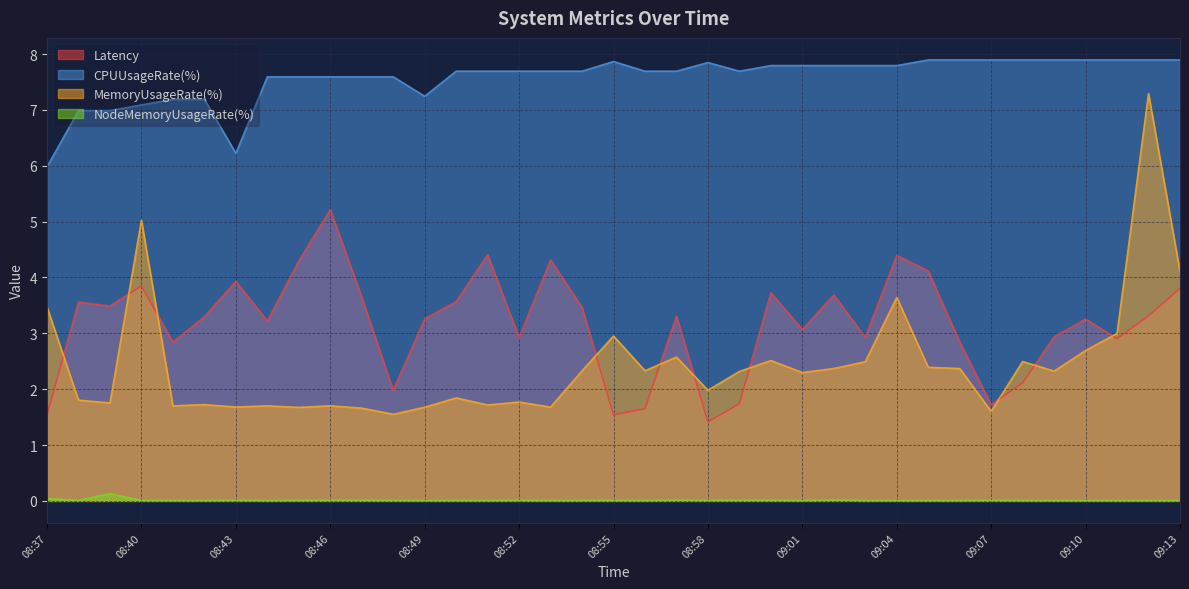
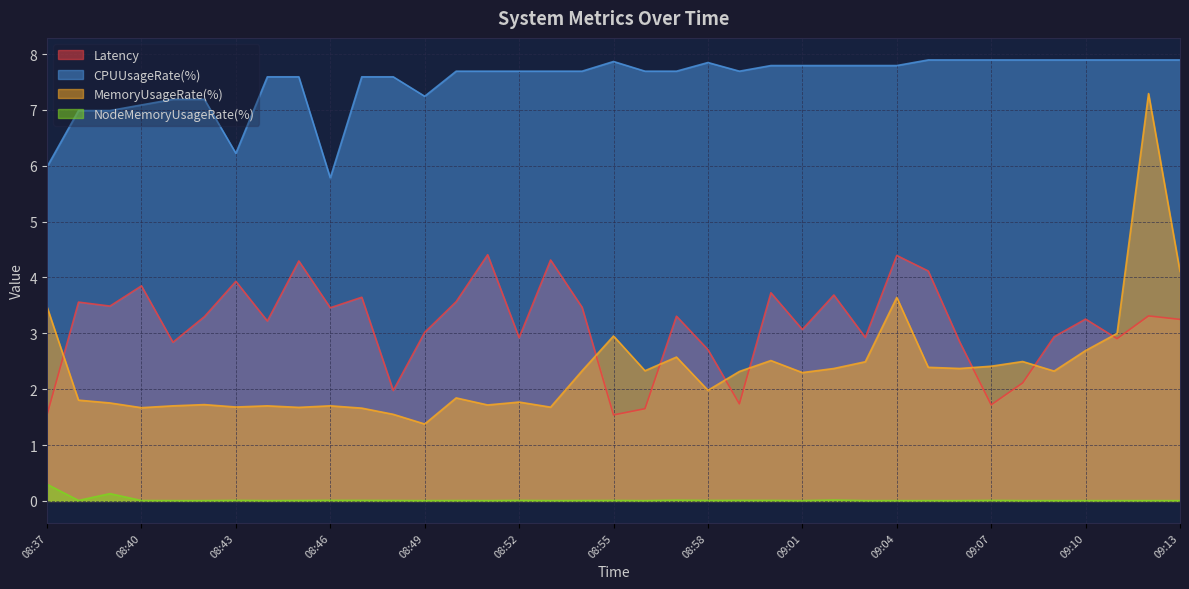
  {
    "Latency": {
      "08:37": 1.5,
      "08:40": 3.8,
      "08:43": 3.9,
-     "08:46": 5.2,
-     "08:49": 3.3,
+     "08:46": 3.5,
+     "08:49": 3.0,
      "08:52": 2.9,
      "08:55": 1.5,
-     "08:58": 1.4,
+     "08:58": 2.7,
      "09:01": 3.1,
      "09:04": 4.4,
      "09:07": 1.7,
      "09:10": 3.3,
-     "09:13": 3.8
+     "09:13": 3.2
    },
    "CPUUsageRate(%)": {
      "08:37": 6.0,
      "08:43": 6.2,
-     "08:46": 7.6,
+     "08:46": 5.8,
      "08:49": 7.2,
      "08:52": 7.7,
      "08:55": 7.9,
      "08:58": 7.8,
      "09:01": 7.8,
      "09:04": 7.8,
      "09:07": 7.9,
      "09:10": 7.9,
      "09:13": 7.9
    },
    "MemoryUsageRate(%)": {
      "08:37": 3.5,
-     "08:40": 5.0,
+     "08:40": 1.7,
      "08:43": 1.7,
      "08:46": 1.7,
-     "08:49": 1.7,
+     "08:49": 1.4,
      "08:52": 1.8,
      "08:55": 3.0,
      "08:58": 2.0,
      "09:01": 2.3,
      "09:04": 3.6,
-     "09:07": 1.6,
+     "09:07": 2.4,
      "09:10": 2.7,
      "09:13": 4.1
    },
    "NodeMemoryUsageRate(%)": {
-     "08:37": 0.0,
+     "08:37": 0.3,
      "08:40": 0.0,
      "08:43": 0.0,
      "08:46": 0.0,
      "08:49": 0.0,
      "08:52": 0.0,
      "08:55": 0.0,
      "08:58": 0.0,
      "09:01": 0.0,
      "09:04": 0.0,
      "09:07": 0.0,
      "09:10": 0.0,
      "09:13": 0.0
    }
  }
